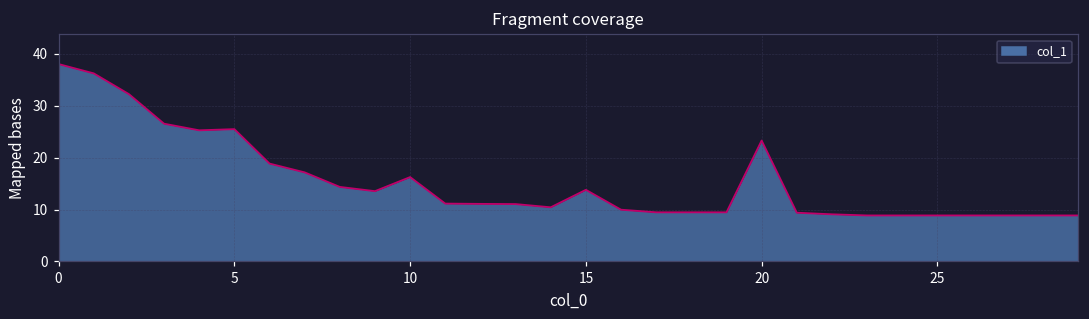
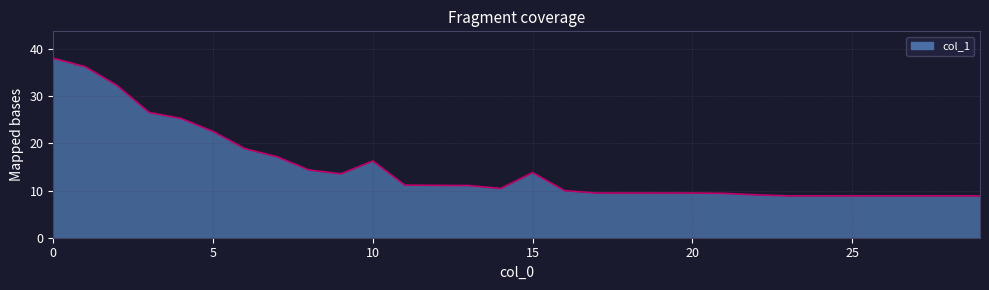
  {
    "0": 38,
-   "5": 26,
+   "5": 23,
    "10": 16,
    "15": 14,
-   "20": 23,
+   "20": 9,
    "25": 9
  }
